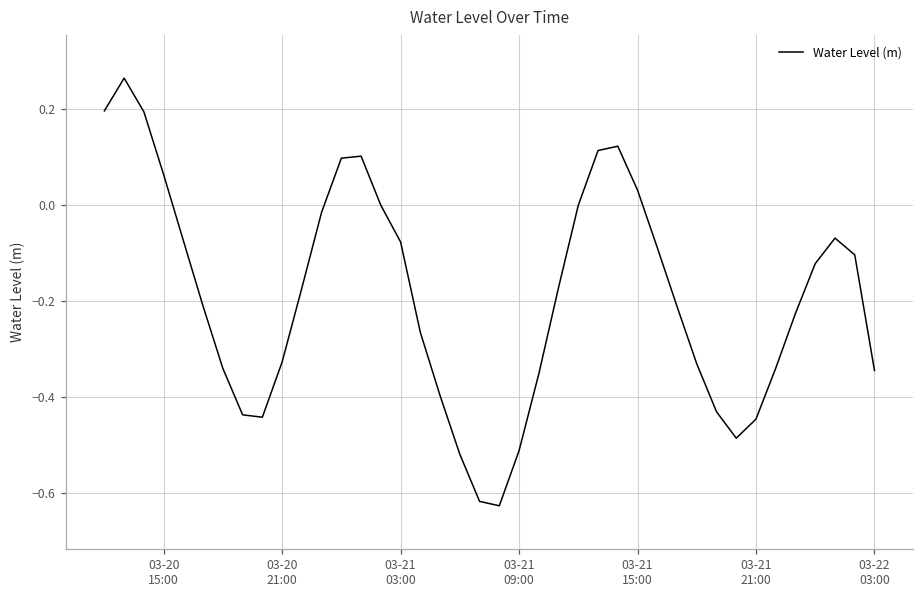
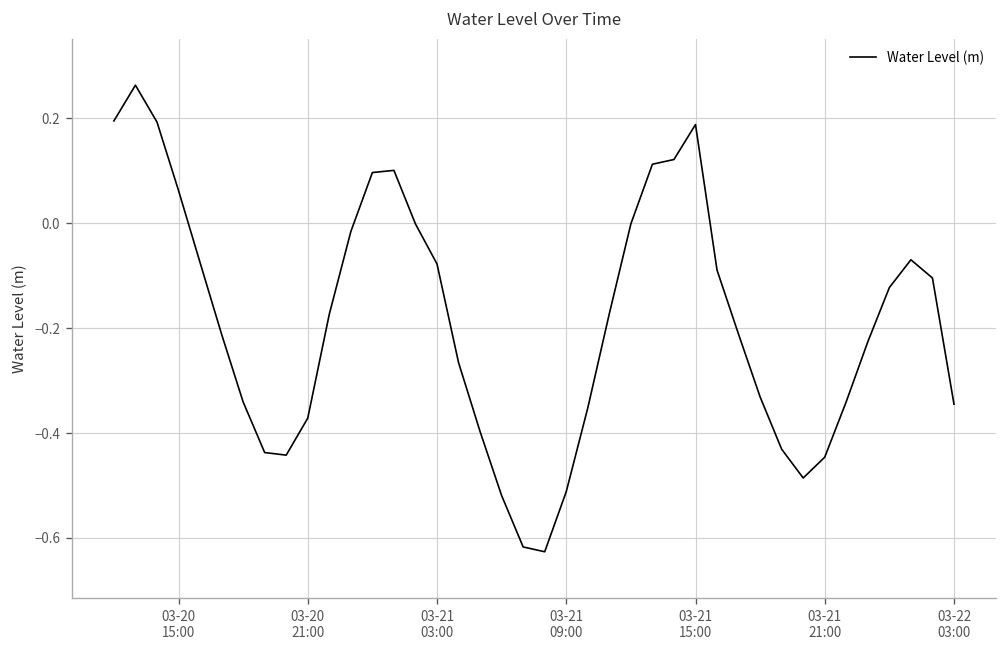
  {
    "03-20 15:00": 0.06,
-   "03-20 21:00": -0.33,
+   "03-20 21:00": -0.37,
    "03-21 03:00": -0.08,
    "03-21 09:00": -0.51,
-   "03-21 15:00": 0.03,
+   "03-21 15:00": 0.19,
    "03-21 21:00": -0.45,
    "03-22 03:00": -0.34
  }
